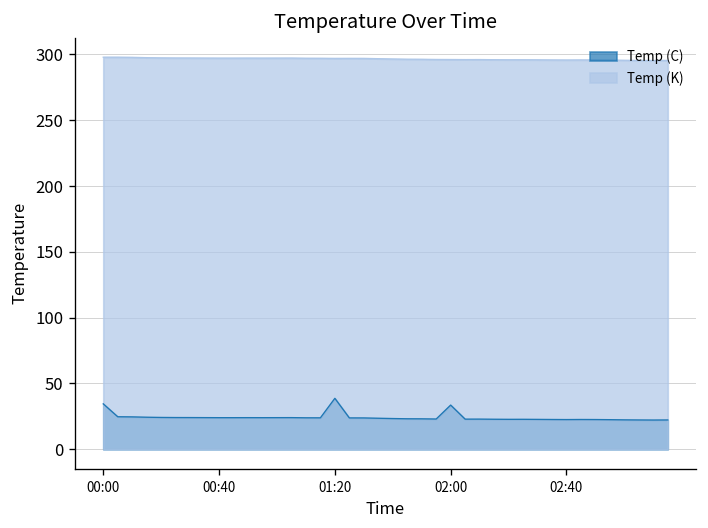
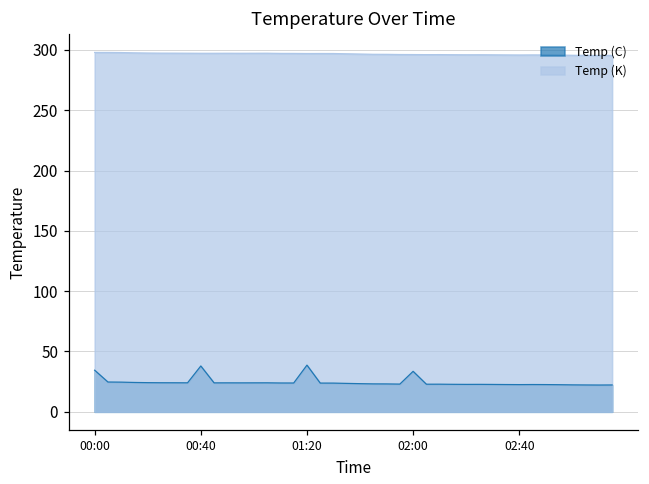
  {
    "Temp (C)": {
      "00:00": 35,
-     "00:40": 24,
+     "00:40": 38,
      "01:20": 39,
      "02:00": 34,
      "02:40": 23
    },
    "Temp (K)": {
      "00:00": 298,
      "00:40": 297,
      "01:20": 297,
      "02:00": 296,
      "02:40": 296
    }
  }
